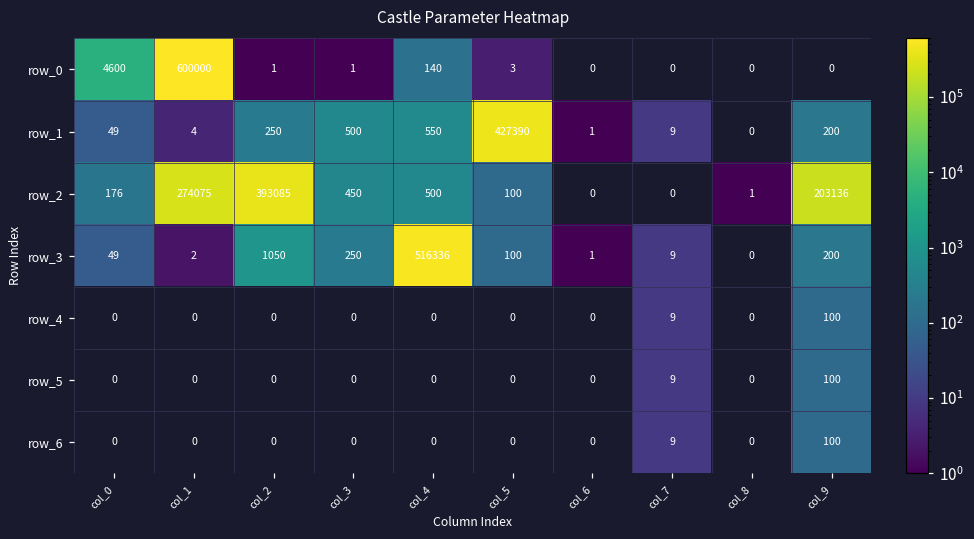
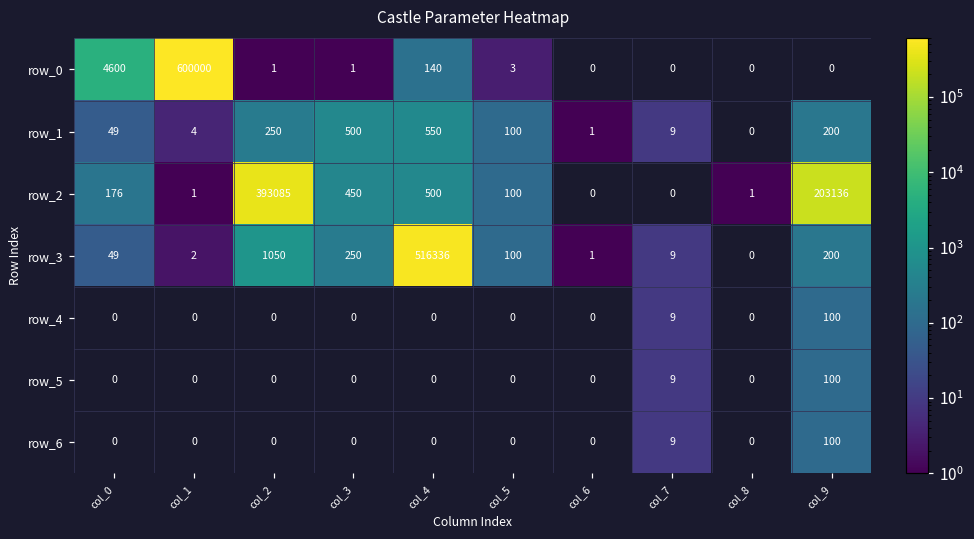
  {
    "row_0": {
      "col_0": 4600,
      "col_1": 600000,
      "col_2": 1,
      "col_3": 1,
      "col_4": 140,
      "col_5": 3
    },
    "row_1": {
      "col_0": 49,
      "col_1": 4,
      "col_2": 250,
      "col_3": 500,
      "col_4": 550,
-     "col_5": 427390,
+     "col_5": 100,
      "col_6": 1,
      "col_7": 9,
      "col_9": 200
    },
    "row_2": {
      "col_0": 176,
-     "col_1": 274075,
+     "col_1": 1,
      "col_2": 393085,
      "col_3": 450,
      "col_4": 500,
      "col_5": 100,
      "col_8": 1,
      "col_9": 203136
    },
    "row_3": {
      "col_0": 49,
      "col_1": 2,
      "col_2": 1050,
      "col_3": 250,
      "col_4": 516336,
      "col_5": 100,
      "col_6": 1,
      "col_7": 9,
      "col_9": 200
    },
    "row_4": {
      "col_7": 9,
      "col_9": 100
    },
    "row_5": {
      "col_7": 9,
      "col_9": 100
    },
    "row_6": {
      "col_7": 9,
      "col_9": 100
    }
  }
